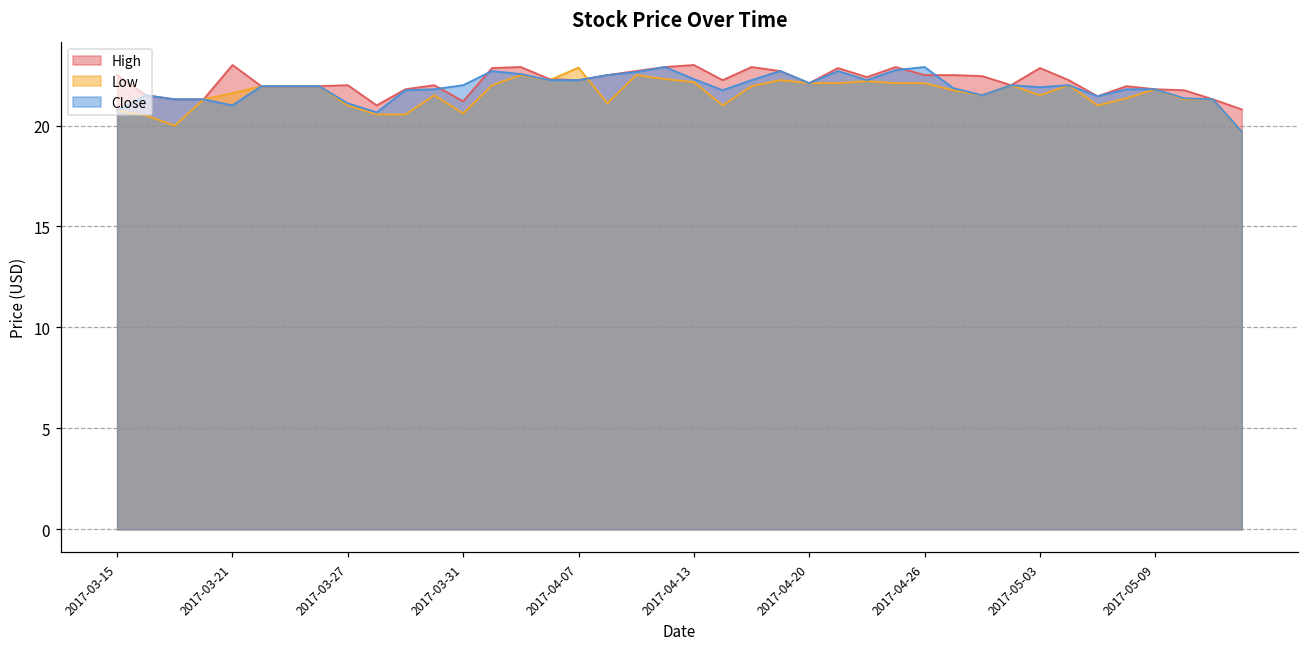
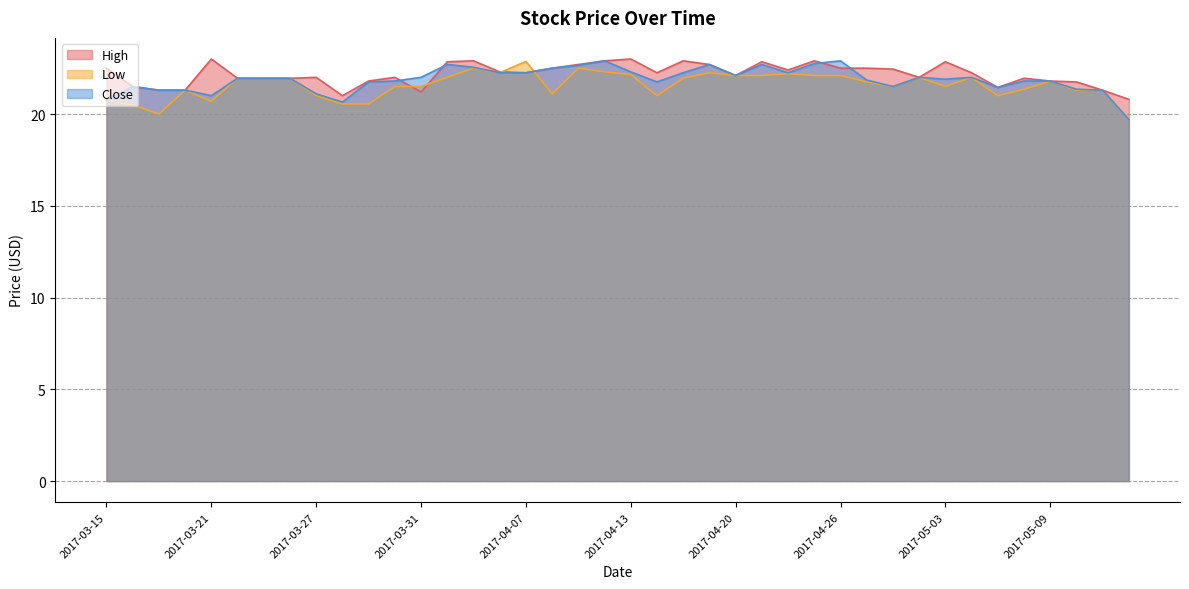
  {
    "High": {
      "2017-03-21": 23.0,
      "2017-03-27": 22.0,
      "2017-03-31": 21.2,
      "2017-04-13": 23.0,
      "2017-04-26": 22.5,
      "2017-05-03": 22.9
    },
    "Low": {
-     "2017-03-21": 21.6,
-     "2017-03-31": 20.6,
+     "2017-03-21": 20.7,
+     "2017-03-31": 21.5,
      "2017-04-07": 22.9,
      "2017-04-13": 22.2,
      "2017-04-26": 22.1,
      "2017-05-03": 21.5
    },
    "Close": {
      "2017-03-21": 21.0,
      "2017-03-31": 22.0,
      "2017-04-13": 22.3,
      "2017-04-26": 22.9,
      "2017-05-03": 21.9
    }
  }
